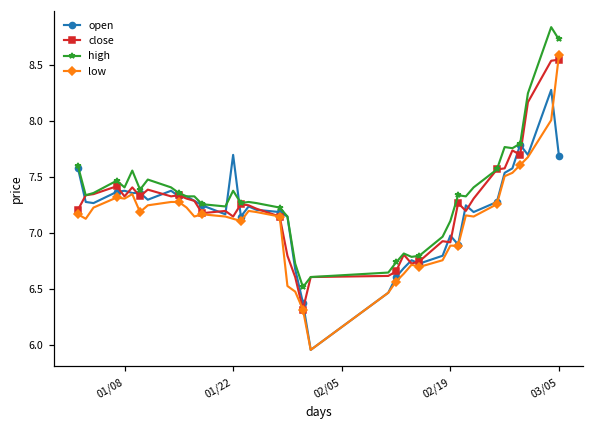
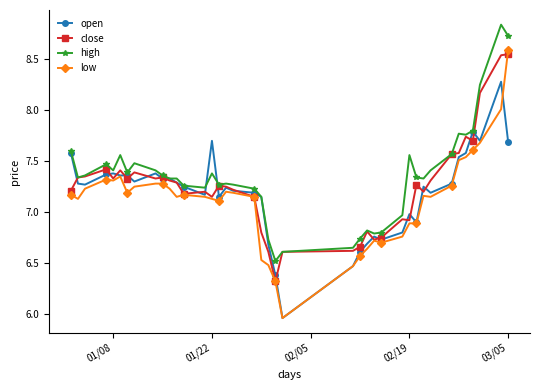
  {
    "open": {
      "01/08": 7.38,
      "01/22": 7.70,
      "02/19": 6.98,
      "03/05": 7.69
    },
    "close": {
      "02/19": 6.92,
      "03/05": 8.55
    },
    "high": {
      "01/08": 7.41,
      "01/22": 7.38,
-     "02/19": 7.11,
+     "02/19": 7.56,
      "03/05": 8.73
    },
    "low": {
      "02/19": 6.89,
      "03/05": 8.59
    }
  }
